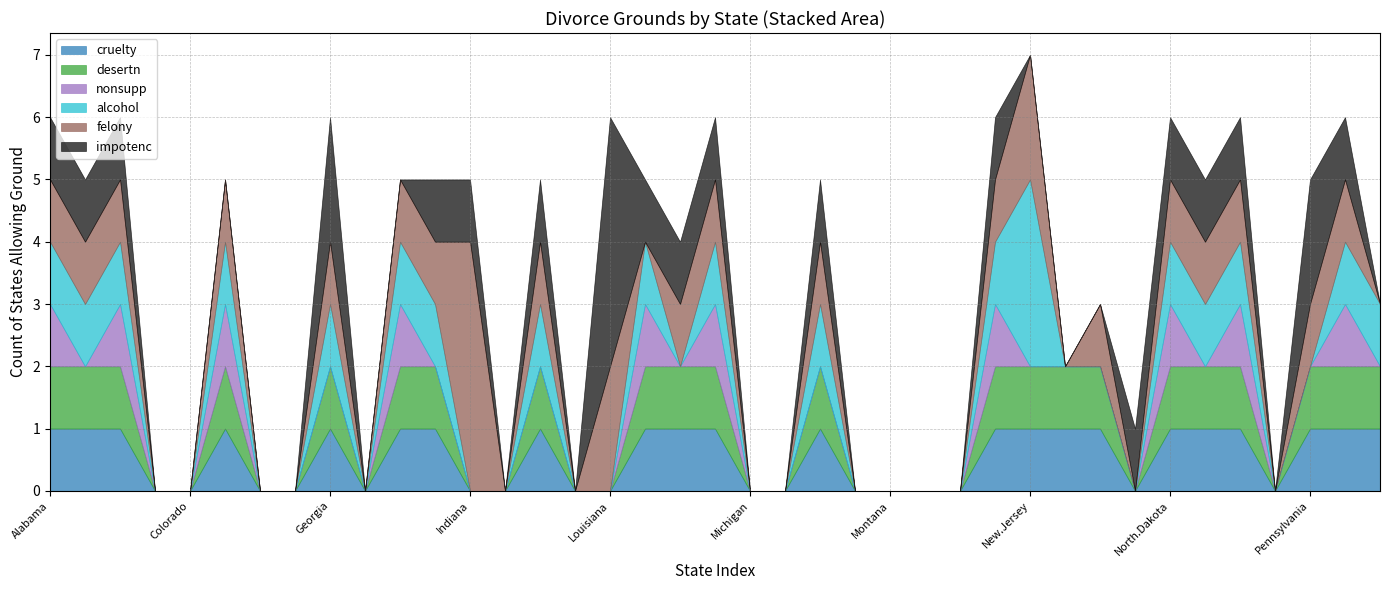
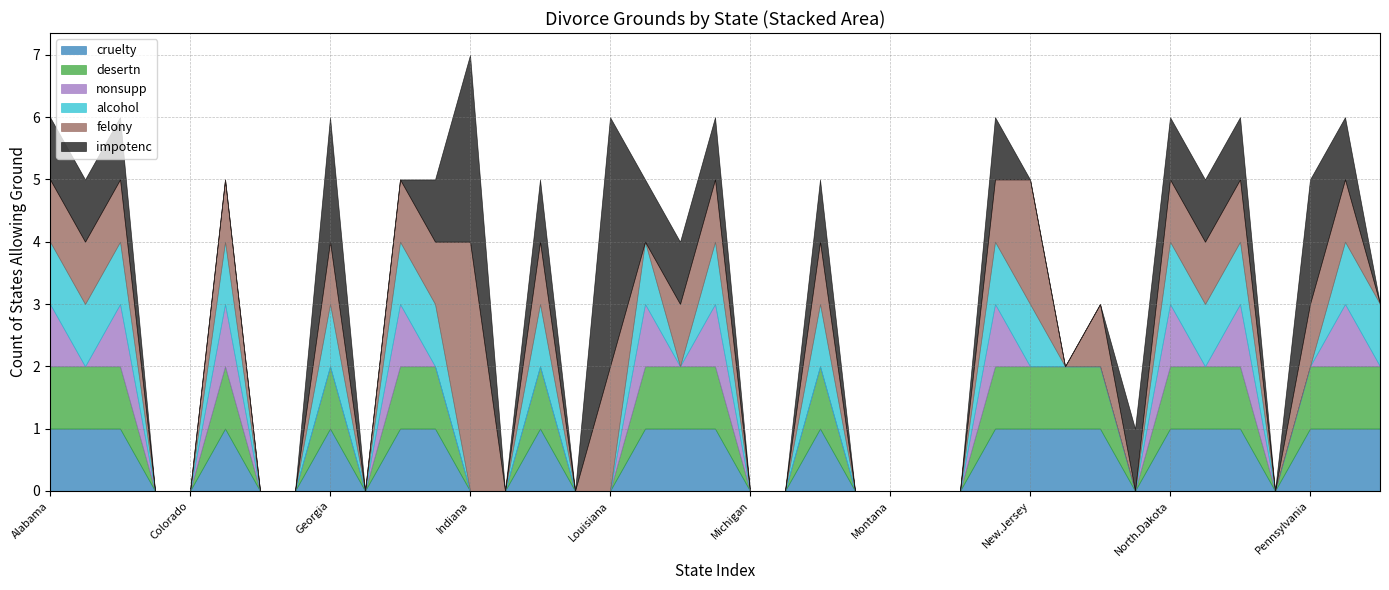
  {
    "cruelty": {
      "Alabama": 1,
      "Georgia": 1,
      "New.Jersey": 1,
      "North.Dakota": 1,
      "Pennsylvania": 1
    },
    "alcohol": {
      "Alabama": 1,
      "Georgia": 1,
-     "New.Jersey": 3,
+     "New.Jersey": 1,
      "North.Dakota": 1
    },
    "felony": {
      "Alabama": 1,
      "Georgia": 1,
      "Indiana": 4,
      "Louisiana": 2,
      "North.Dakota": 1,
      "Pennsylvania": 1
    },
    "impotenc": {
      "Alabama": 1,
      "Georgia": 2,
-     "Indiana": 1,
+     "Indiana": 3,
      "Louisiana": 4,
      "North.Dakota": 1,
      "Pennsylvania": 2
    }
  }
